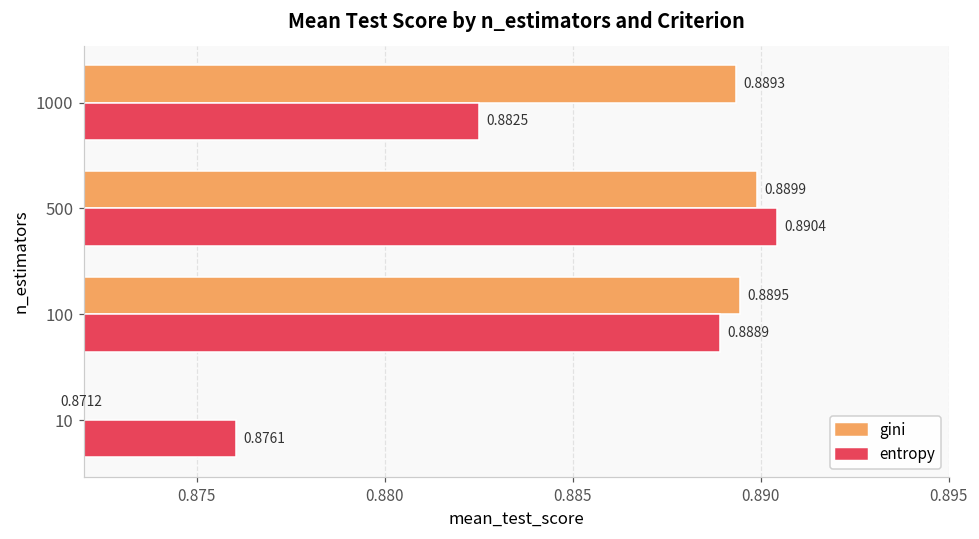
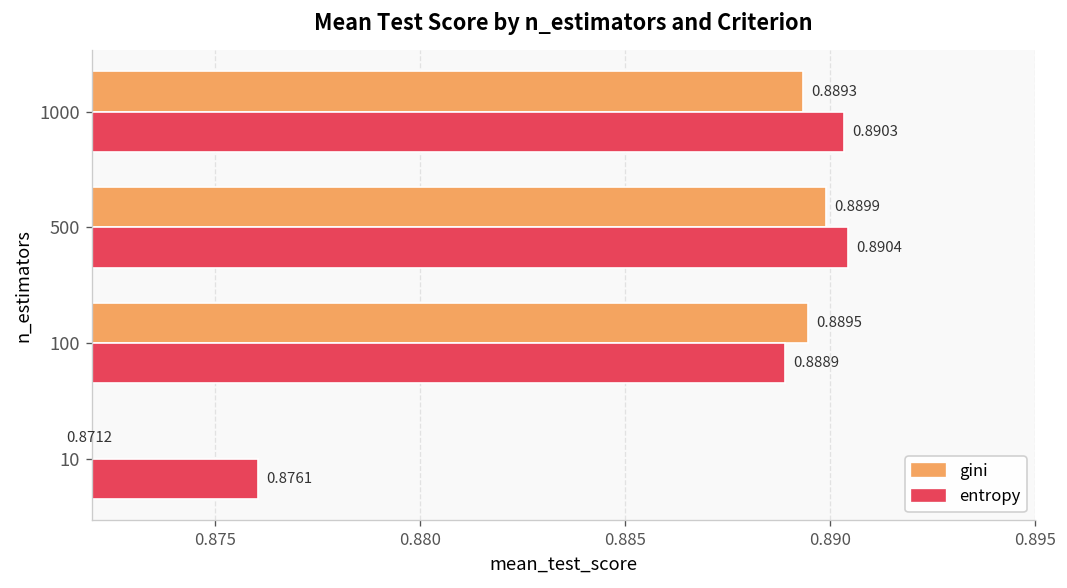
  {
    "gini": {
      "1000": 0.8893,
      "500": 0.8899,
      "100": 0.8895
    },
    "entropy": {
-     "1000": 0.8825,
+     "1000": 0.8903,
      "500": 0.8904,
      "100": 0.8889,
      "10": 0.8761
    }
  }
